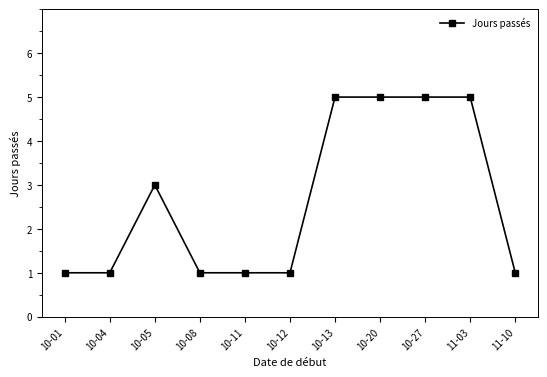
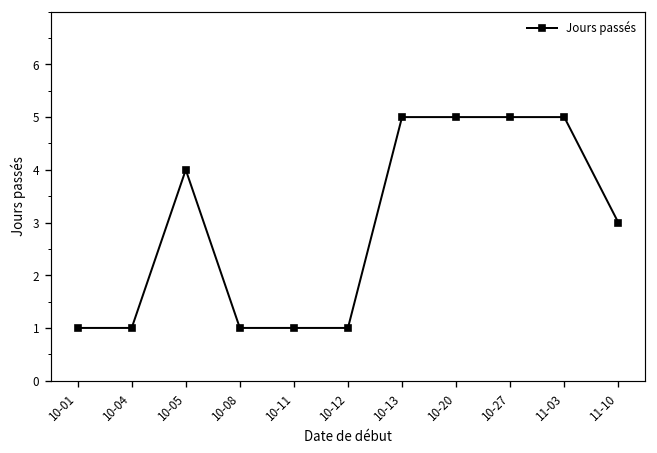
  {
    "10-01": 1,
    "10-04": 1,
-   "10-05": 3,
+   "10-05": 4,
    "10-08": 1,
    "10-11": 1,
    "10-12": 1,
    "10-13": 5,
    "10-20": 5,
    "10-27": 5,
    "11-03": 5,
-   "11-10": 1
+   "11-10": 3
  }
